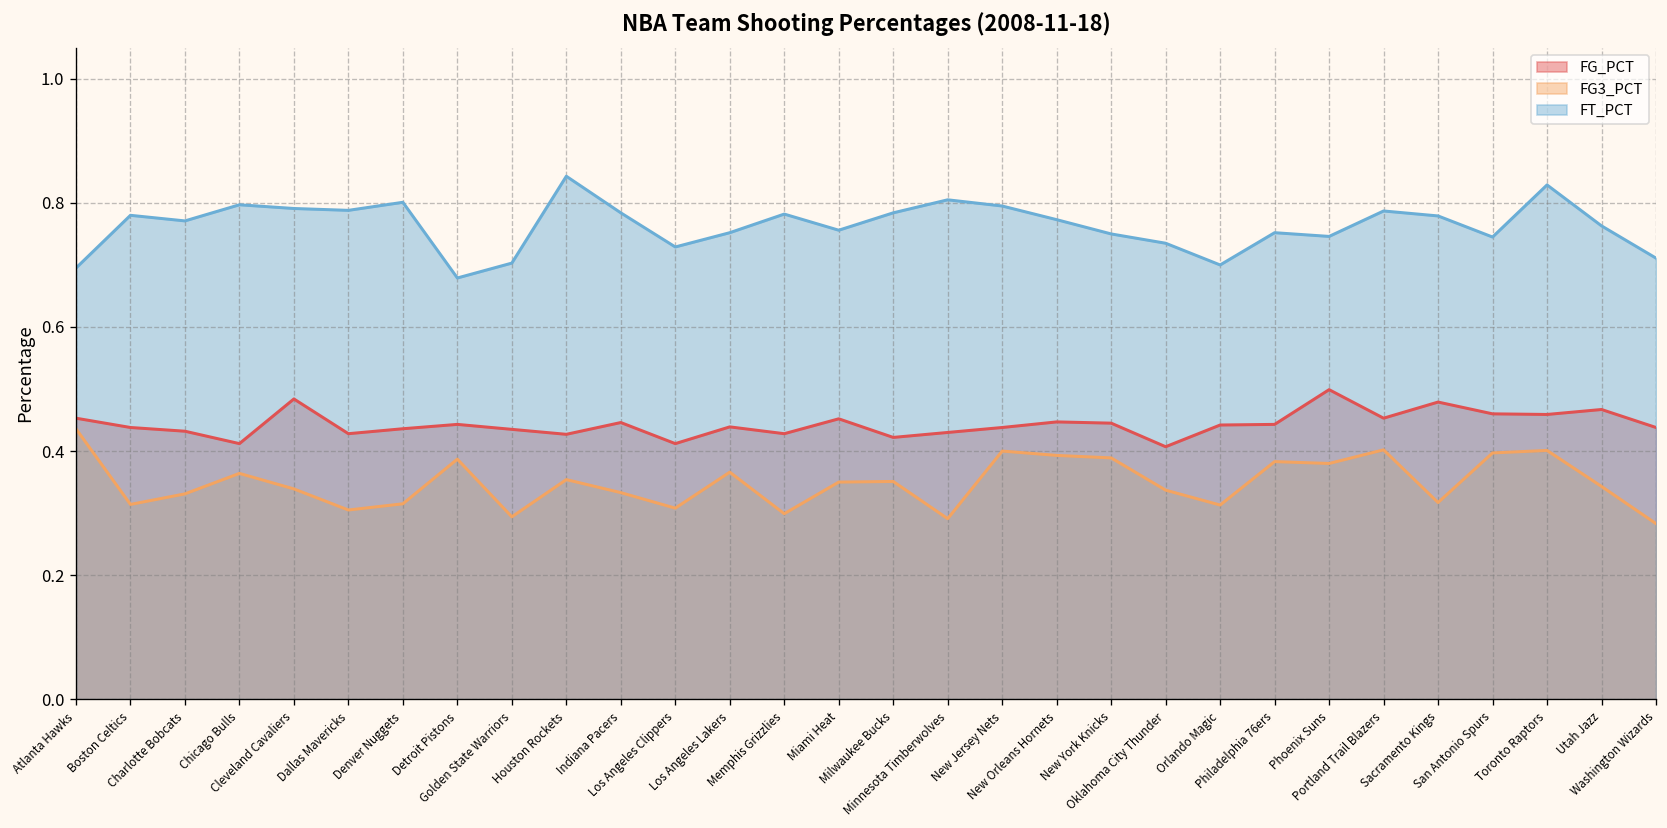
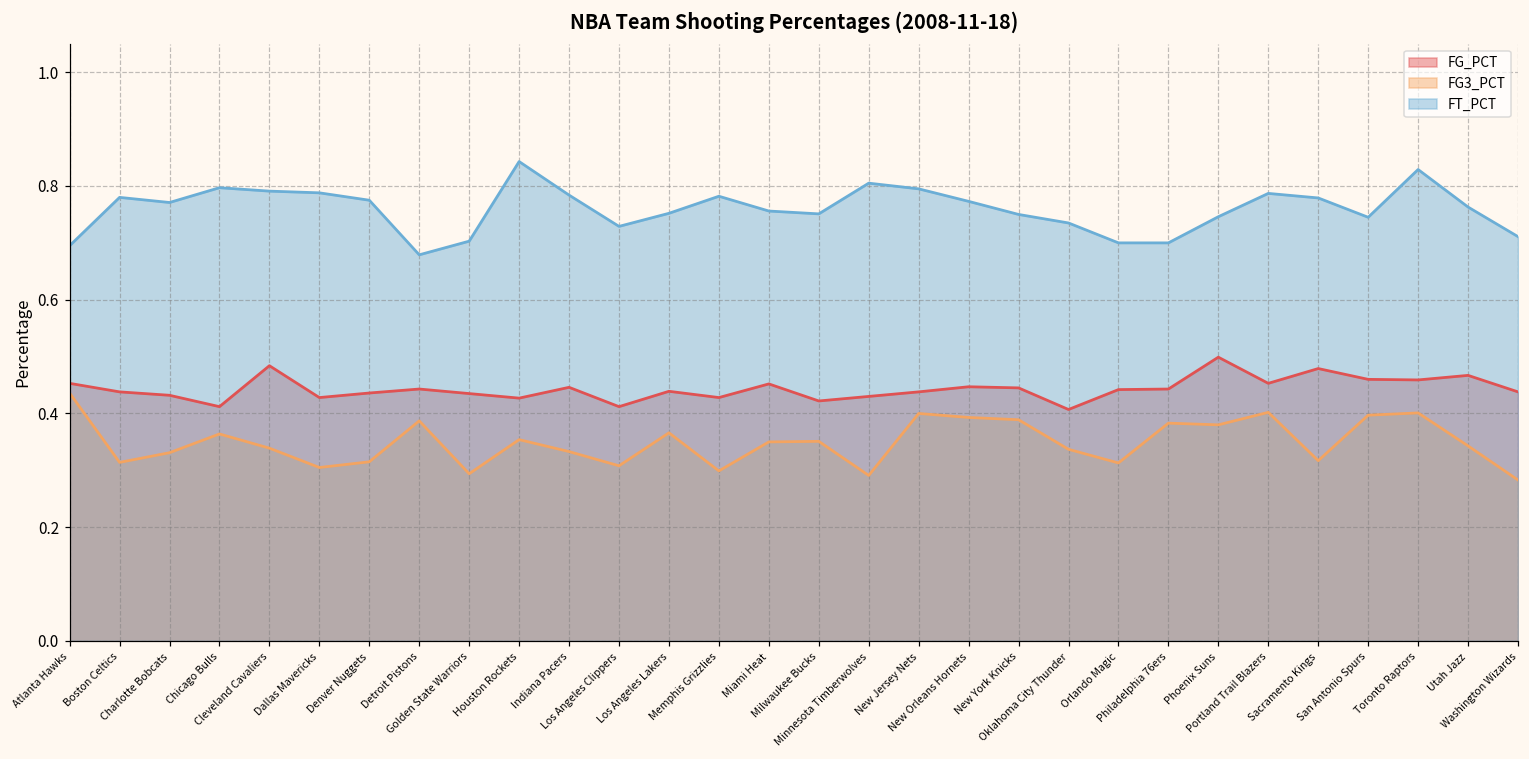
  {
    "FT_PCT": {
      "Atlanta Hawks": 0.70,
      "Boston Celtics": 0.78,
      "Charlotte Bobcats": 0.77,
      "Chicago Bulls": 0.80,
      "Cleveland Cavaliers": 0.79,
      "Dallas Mavericks": 0.79,
-     "Denver Nuggets": 0.80,
+     "Denver Nuggets": 0.78,
      "Detroit Pistons": 0.68,
      "Golden State Warriors": 0.70,
      "Houston Rockets": 0.84,
      "Indiana Pacers": 0.78,
      "Los Angeles Clippers": 0.73,
      "Los Angeles Lakers": 0.75,
      "Memphis Grizzlies": 0.78,
      "Miami Heat": 0.76,
-     "Milwaukee Bucks": 0.78,
+     "Milwaukee Bucks": 0.75,
      "Minnesota Timberwolves": 0.81,
      "New Jersey Nets": 0.80,
      "New Orleans Hornets": 0.77,
      "New York Knicks": 0.75,
      "Oklahoma City Thunder": 0.74,
      "Orlando Magic": 0.70,
-     "Philadelphia 76ers": 0.75,
+     "Philadelphia 76ers": 0.70,
      "Phoenix Suns": 0.75,
      "Portland Trail Blazers": 0.79,
      "Sacramento Kings": 0.78,
      "San Antonio Spurs": 0.75,
      "Toronto Raptors": 0.83,
      "Utah Jazz": 0.76,
      "Washington Wizards": 0.71
    }
  }
